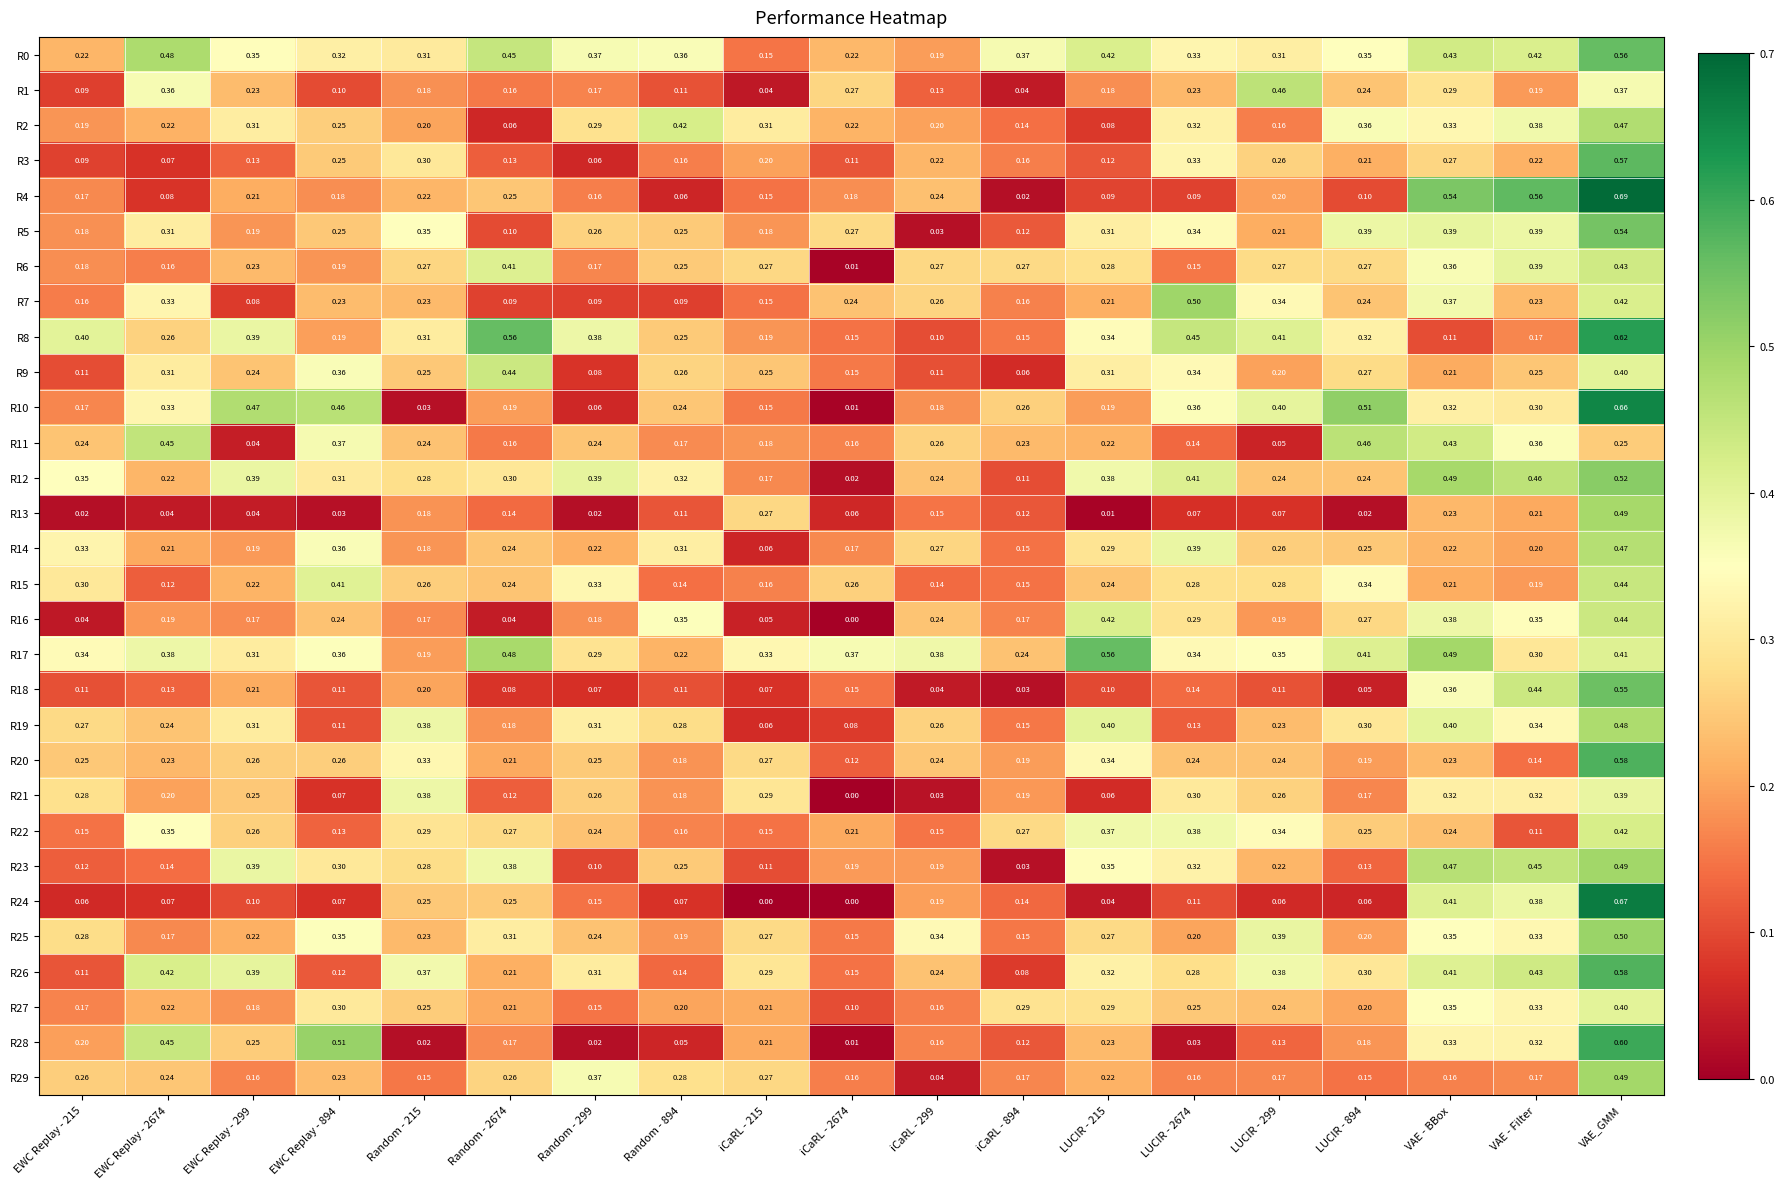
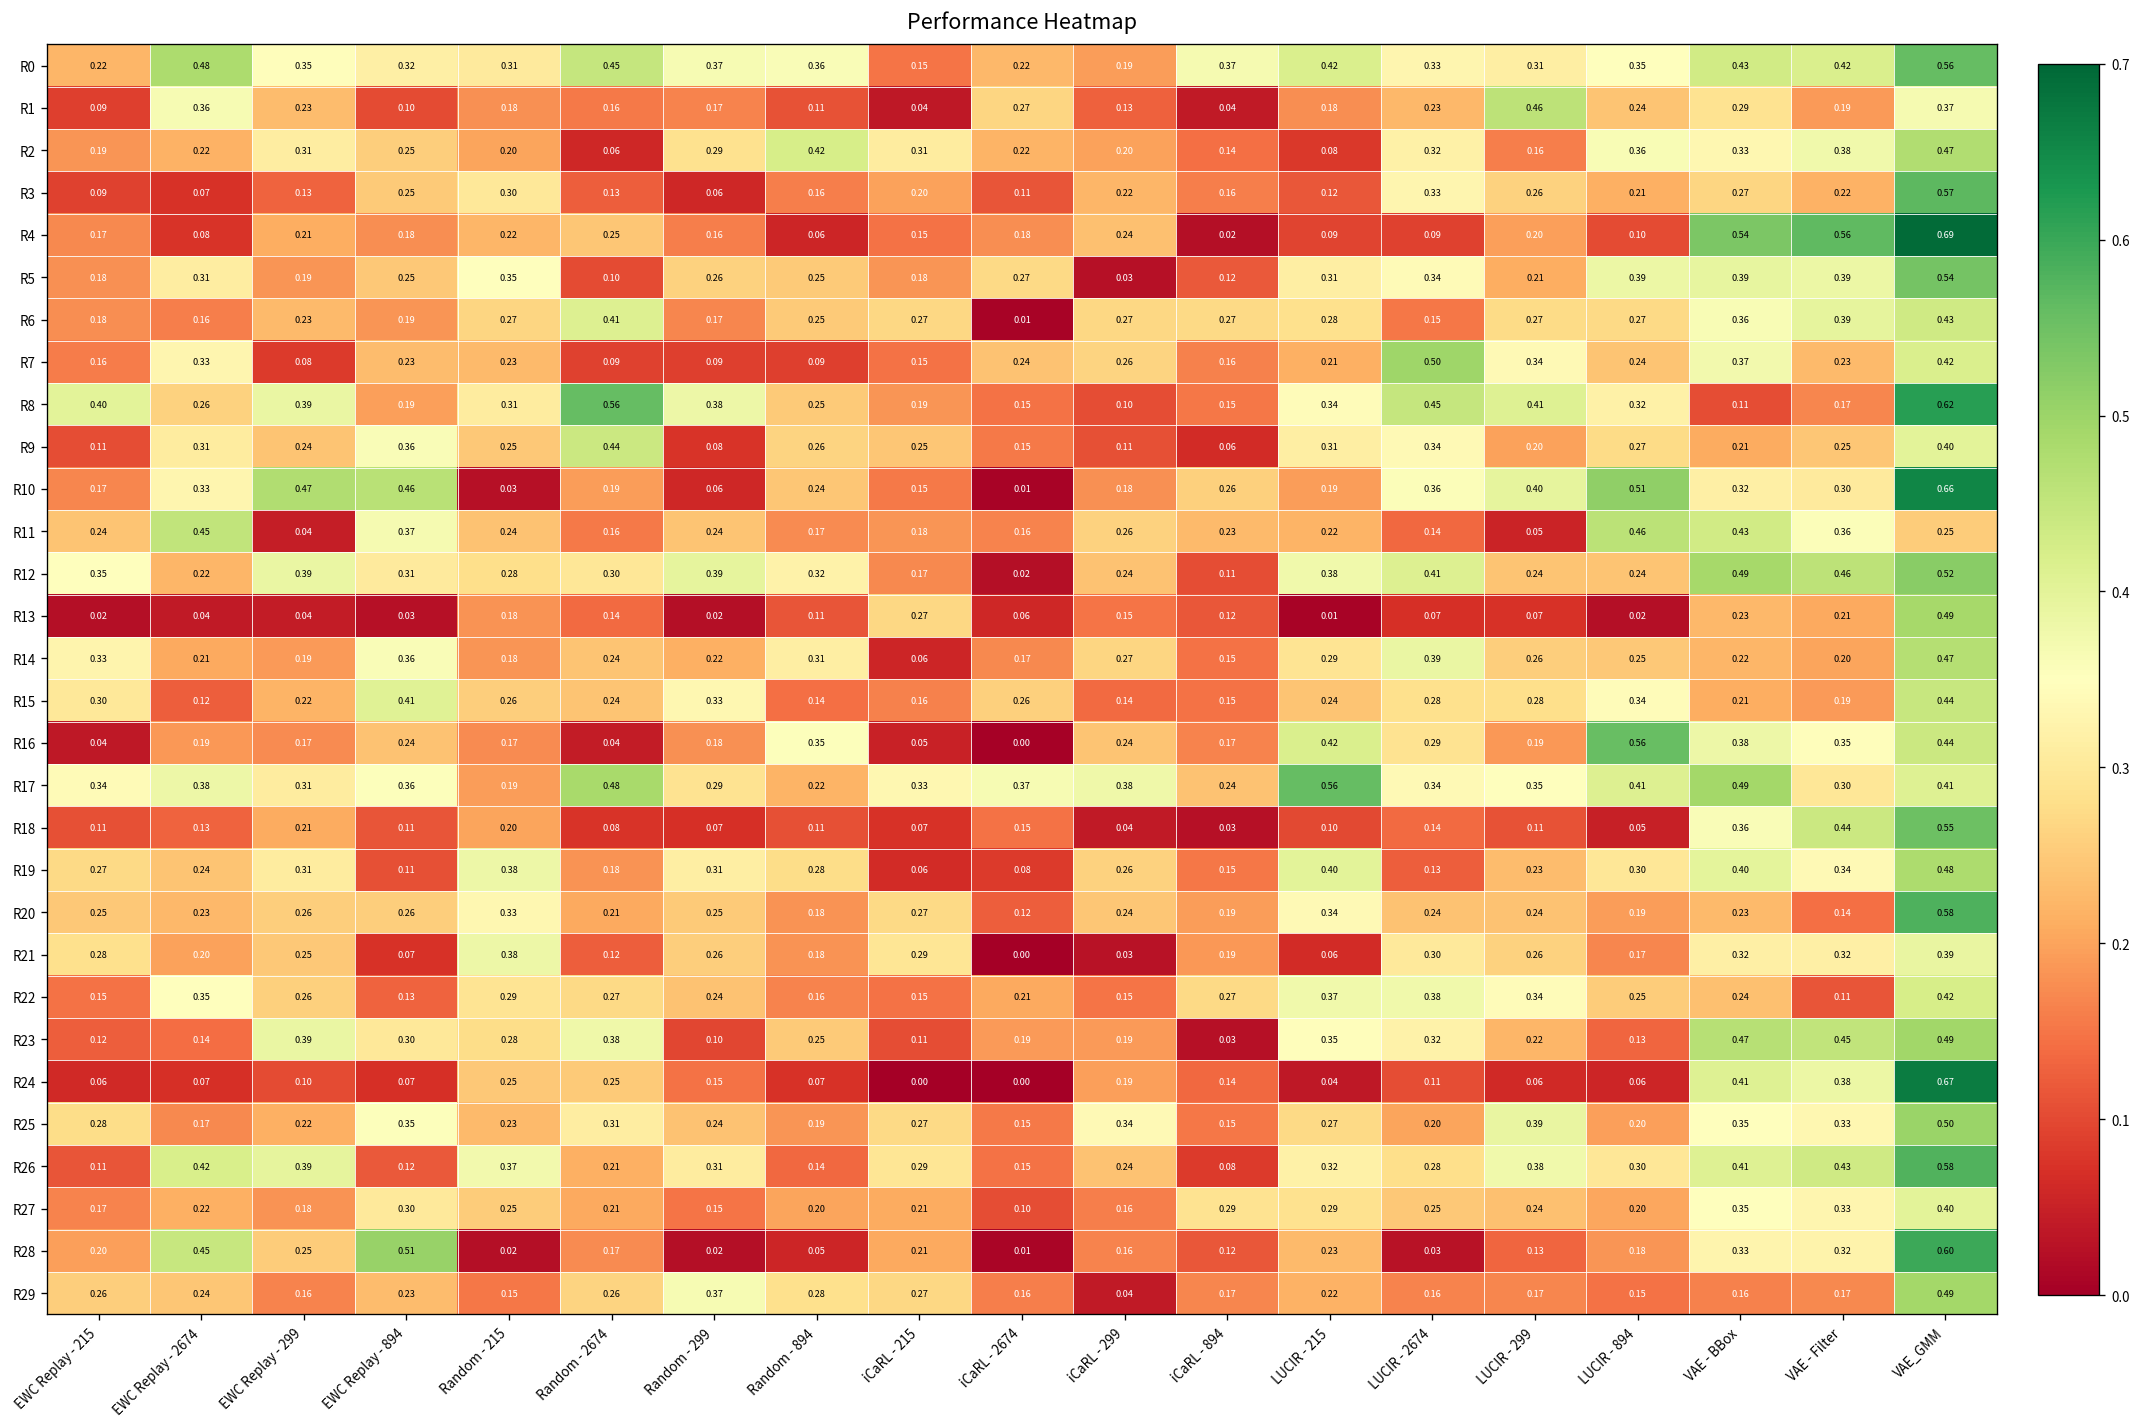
  {
    "R16": {
      "EWC Replay - 215": 0.04,
      "EWC Replay - 2674": 0.19,
      "EWC Replay - 299": 0.17,
      "EWC Replay - 894": 0.24,
      "Random - 215": 0.17,
      "Random - 2674": 0.04,
      "Random - 299": 0.18,
      "Random - 894": 0.35,
      "iCaRL - 215": 0.05,
      "iCaRL - 2674": 0.00,
      "iCaRL - 299": 0.24,
      "iCaRL - 894": 0.17,
      "LUCIR - 215": 0.42,
      "LUCIR - 2674": 0.29,
      "LUCIR - 299": 0.19,
-     "LUCIR - 894": 0.27,
+     "LUCIR - 894": 0.56,
      "VAE - BBox": 0.38,
      "VAE - Filter": 0.35,
      "VAE_GMM": 0.44
    }
  }
